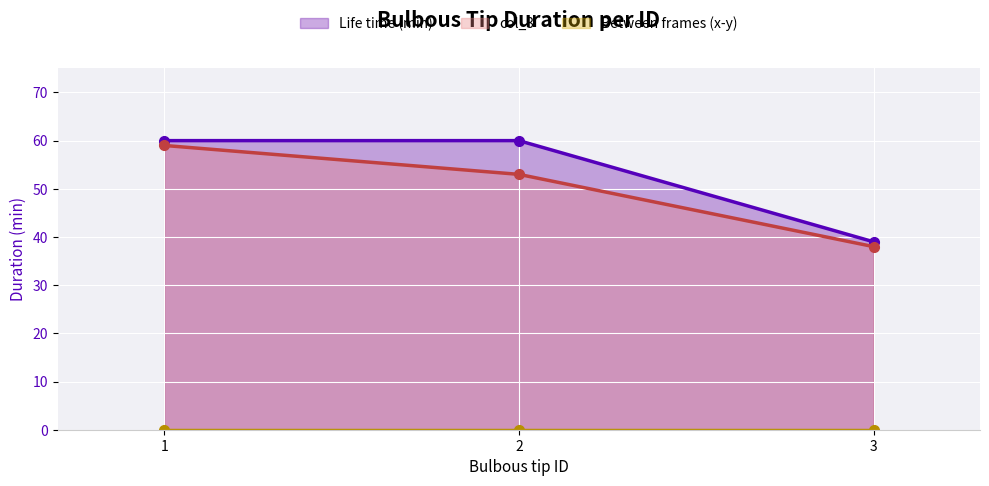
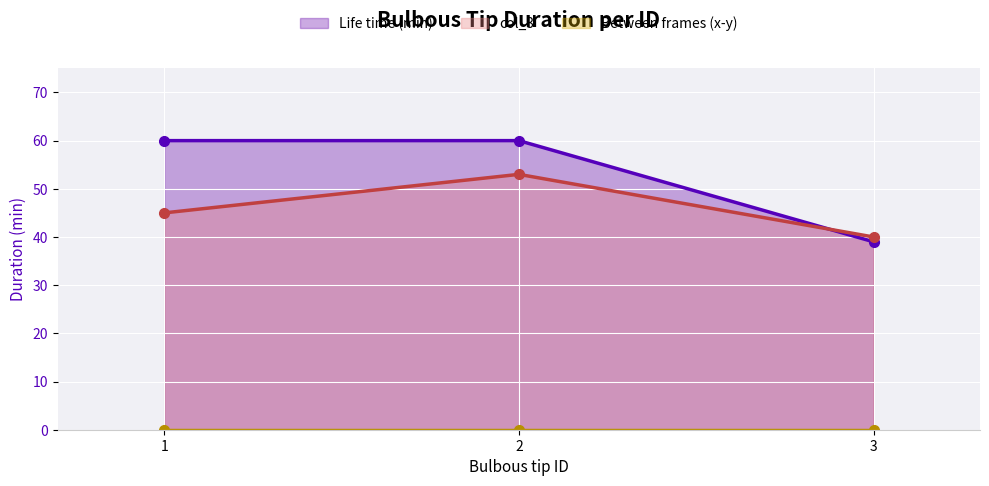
  {
    "Life time (min)": {
      "1": 60,
      "2": 60,
      "3": 39
    },
    "col_3": {
-     "1": 59,
+     "1": 45,
      "2": 53,
-     "3": 38
+     "3": 40
    },
    "Between frames (x-y)": {
      "1": 0,
      "2": 0,
      "3": 0
    }
  }
